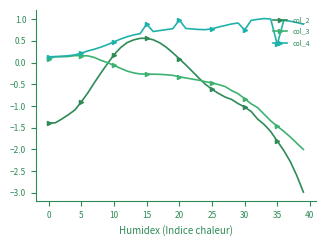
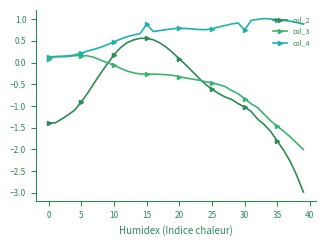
  {
    "col_4": {
      "10": 0.5,
      "15": 0.9,
-     "20": 1.0,
+     "20": 0.8,
      "25": 0.8,
      "30": 0.7,
-     "35": 0.4
+     "35": 1.0
    }
  }
